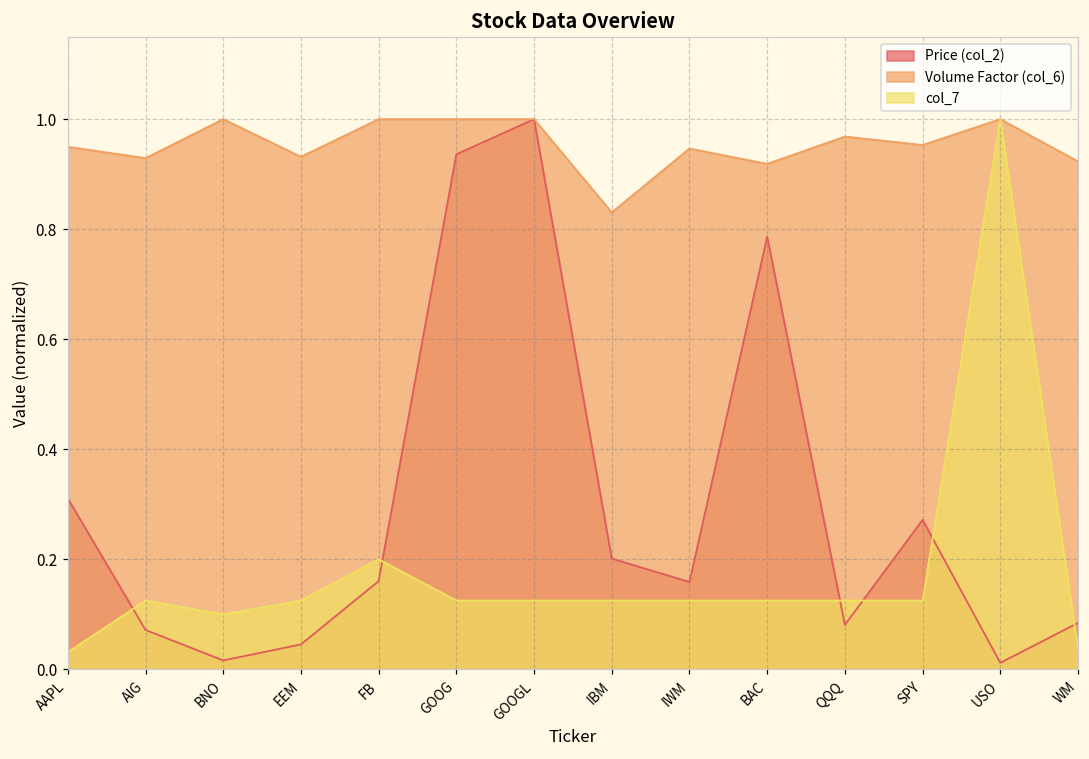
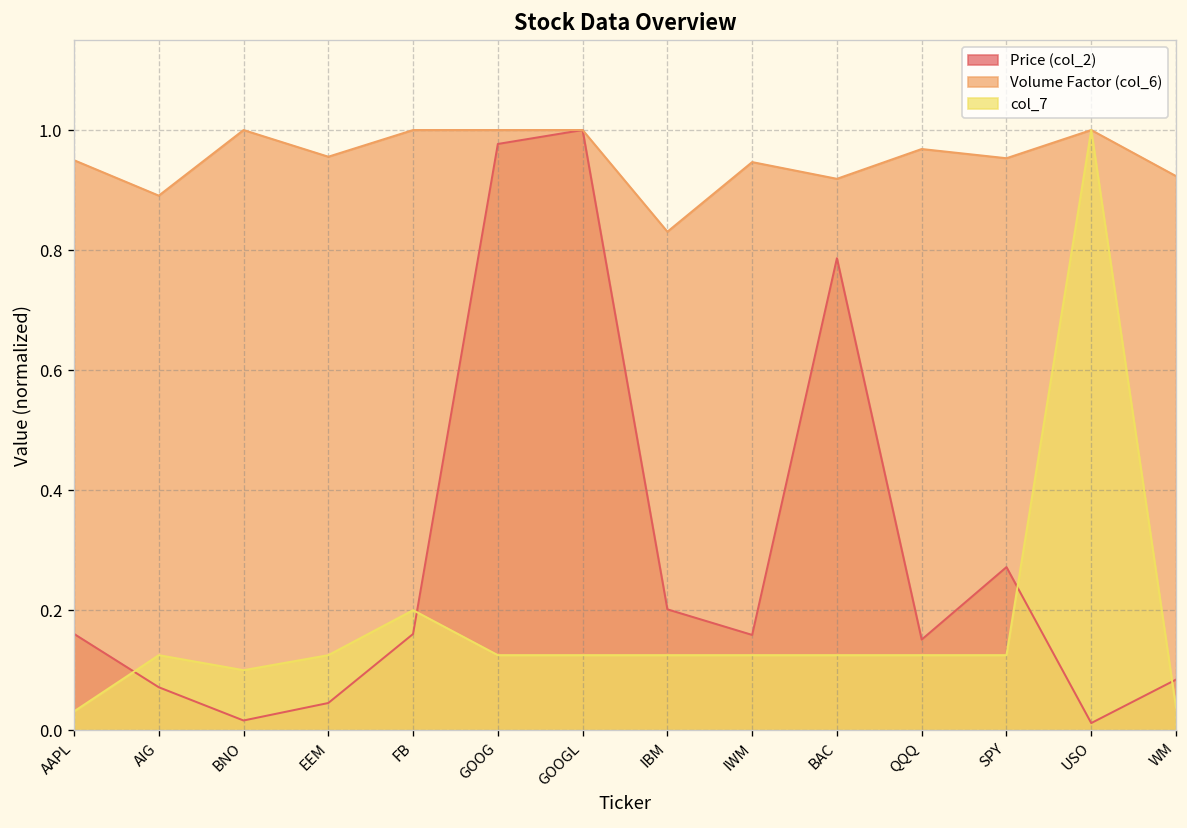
  {
    "Price (col_2)": {
-     "AAPL": 0.31,
+     "AAPL": 0.16,
      "AIG": 0.07,
      "BNO": 0.02,
      "EEM": 0.05,
      "FB": 0.16,
-     "GOOG": 0.94,
+     "GOOG": 0.98,
      "IBM": 0.20,
      "IWM": 0.16,
      "BAC": 0.79,
-     "QQQ": 0.08,
+     "QQQ": 0.15,
      "SPY": 0.27,
      "USO": 0.01,
      "WM": 0.08
    },
    "Volume Factor (col_6)": {
      "AAPL": 0.95,
-     "AIG": 0.93,
+     "AIG": 0.89,
      "BNO": 1.00,
-     "EEM": 0.93,
+     "EEM": 0.96,
      "FB": 1.00,
      "GOOG": 1.00,
      "IBM": 0.83,
      "IWM": 0.95,
      "BAC": 0.92,
      "QQQ": 0.97,
      "SPY": 0.95,
      "WM": 0.92
    },
    "col_7": {
      "AAPL": 0.03,
      "AIG": 0.13,
      "BNO": 0.10,
      "EEM": 0.13,
      "FB": 0.20,
      "GOOG": 0.13,
      "GOOGL": 0.13,
      "IBM": 0.13,
      "IWM": 0.13,
      "BAC": 0.13,
      "QQQ": 0.13,
      "SPY": 0.13,
      "WM": 0.04
    }
  }
